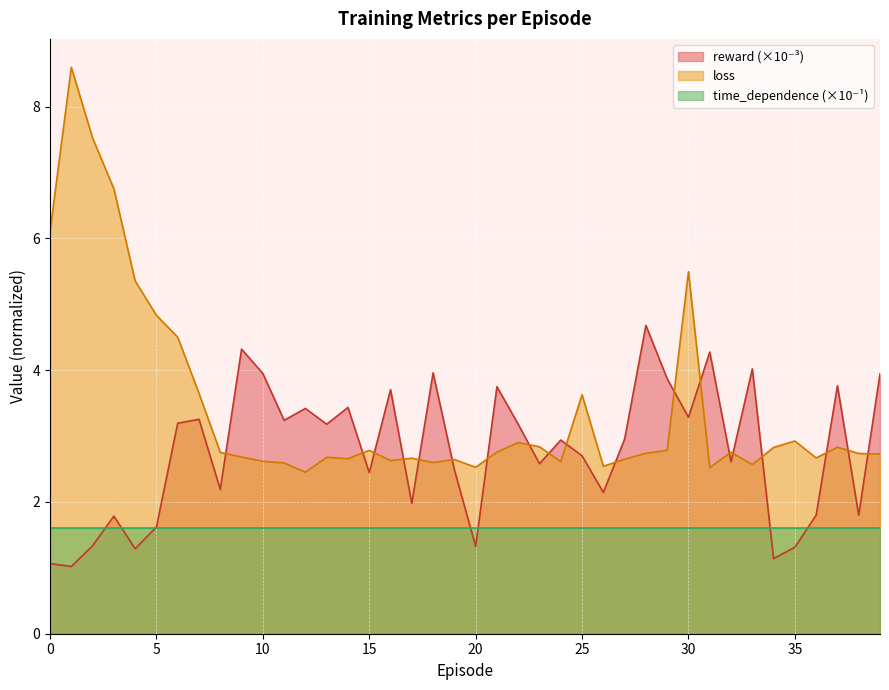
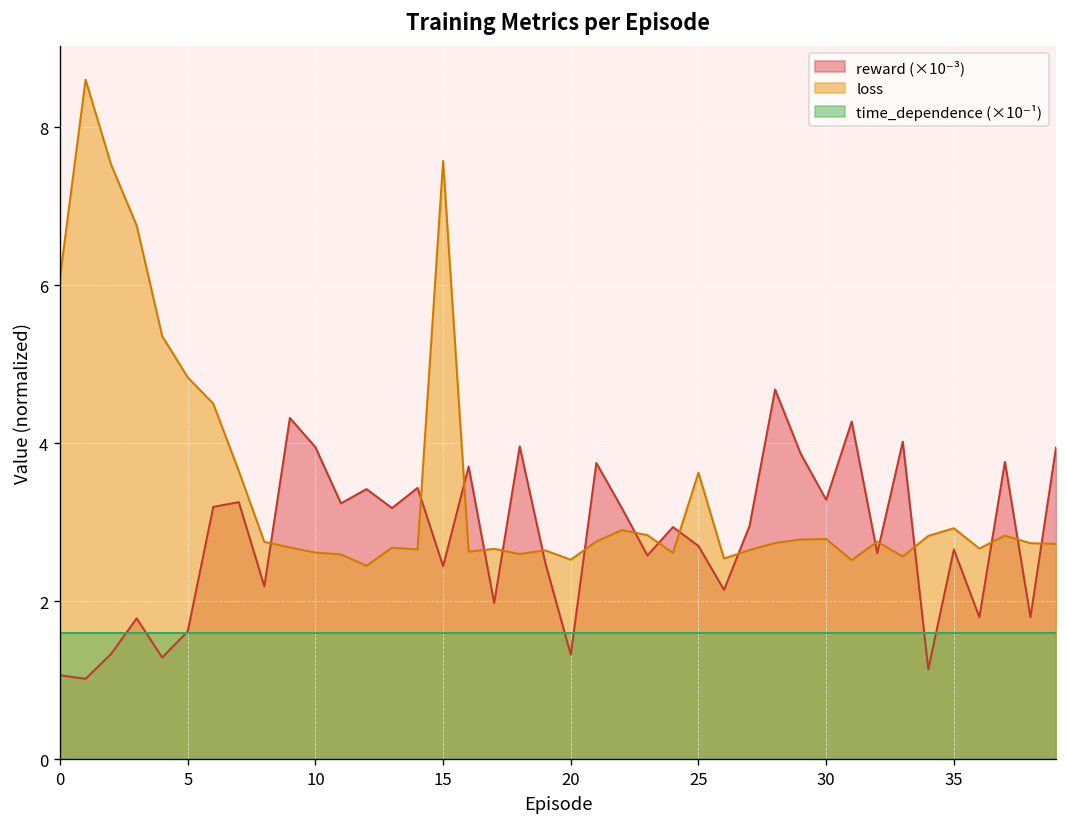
  {
    "reward (×10⁻³)": {
      "0": 1.1,
      "10": 4.0,
      "15": 2.4,
      "20": 1.3,
      "25": 2.7,
      "30": 3.3,
-     "35": 1.3
+     "35": 2.7
    },
    "loss": {
      "0": 6.1,
      "5": 4.8,
      "10": 2.6,
-     "15": 2.8,
+     "15": 7.6,
      "20": 2.5,
      "25": 3.6,
-     "30": 5.5,
+     "30": 2.8,
      "35": 2.9
    },
    "time_dependence (×10⁻¹)": {
      "0": 1.6,
      "10": 1.6,
      "15": 1.6,
      "20": 1.6,
      "25": 1.6,
      "30": 1.6,
      "35": 1.6
    }
  }
